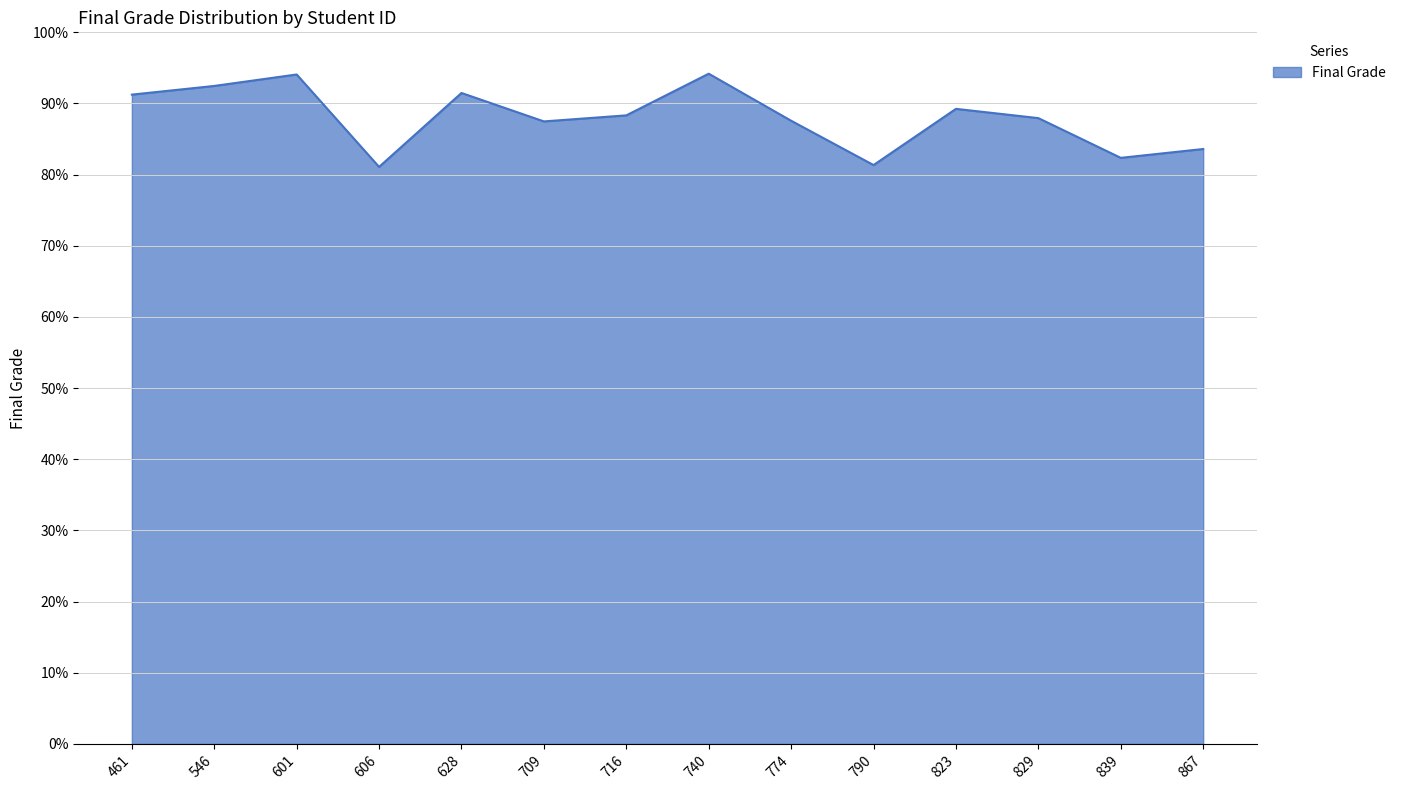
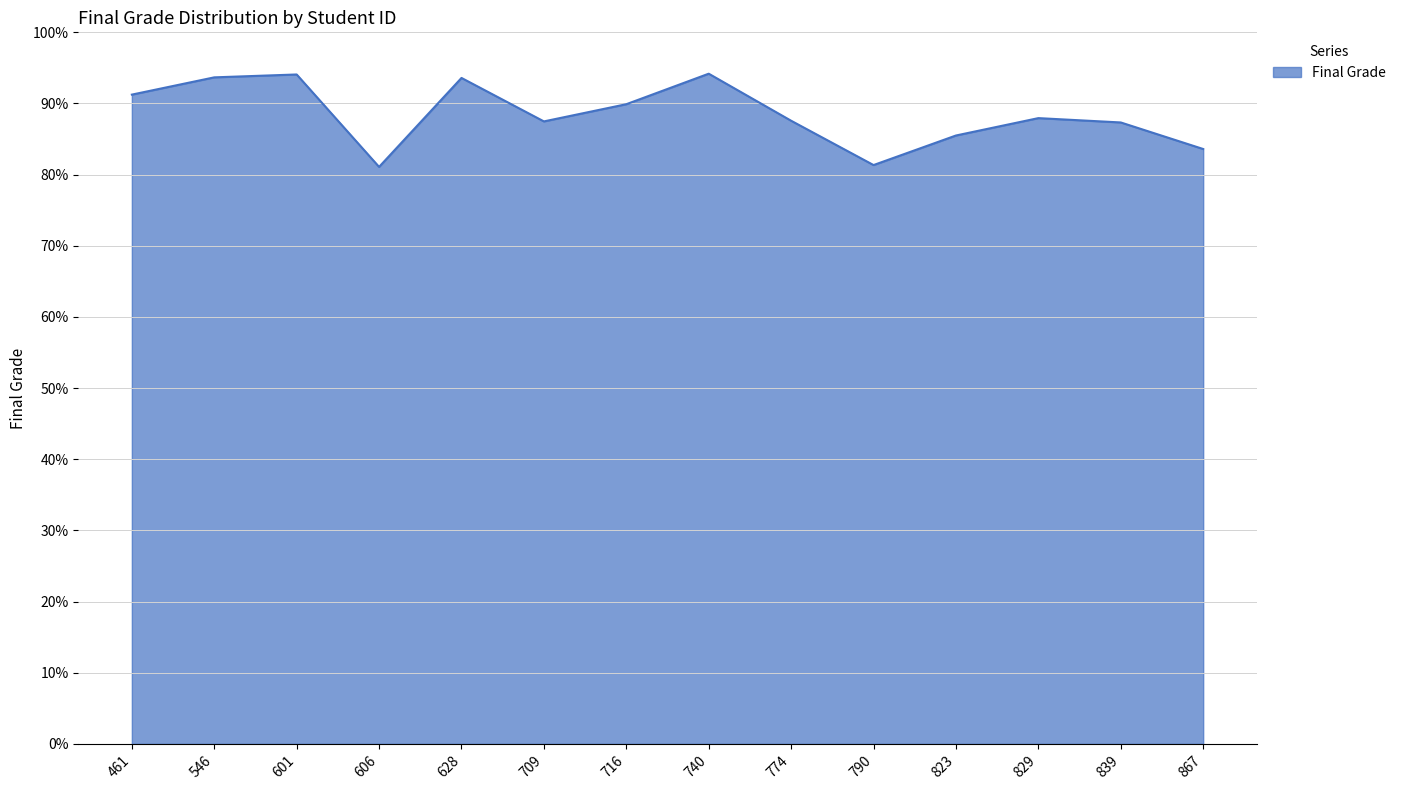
  {
    "461": "91%",
-   "546": "92%",
+   "546": "94%",
    "601": "94%",
    "606": "81%",
-   "628": "91%",
+   "628": "94%",
    "709": "87%",
-   "716": "88%",
+   "716": "90%",
    "740": "94%",
    "774": "88%",
    "790": "81%",
-   "823": "89%",
+   "823": "86%",
    "829": "88%",
-   "839": "82%",
+   "839": "87%",
    "867": "84%"
  }
